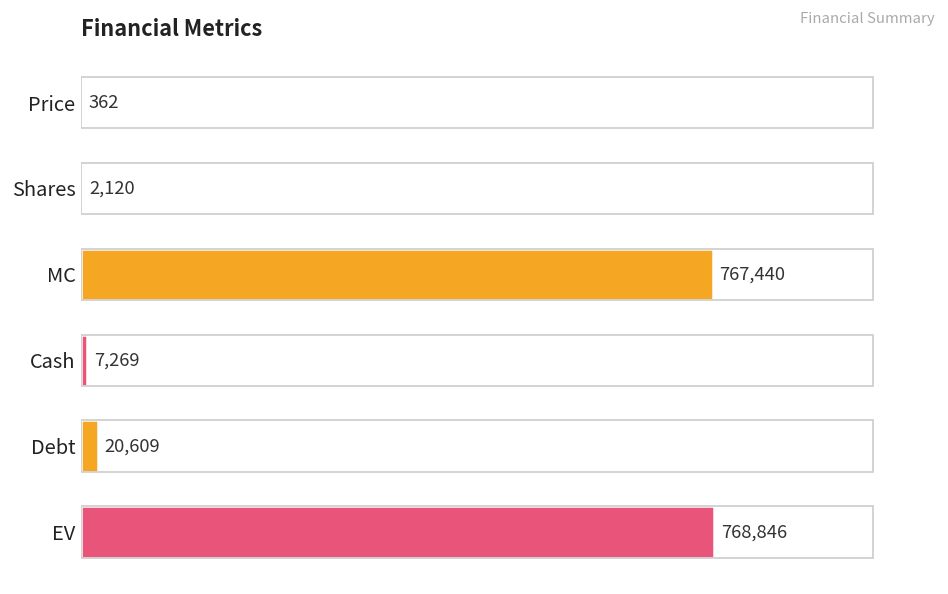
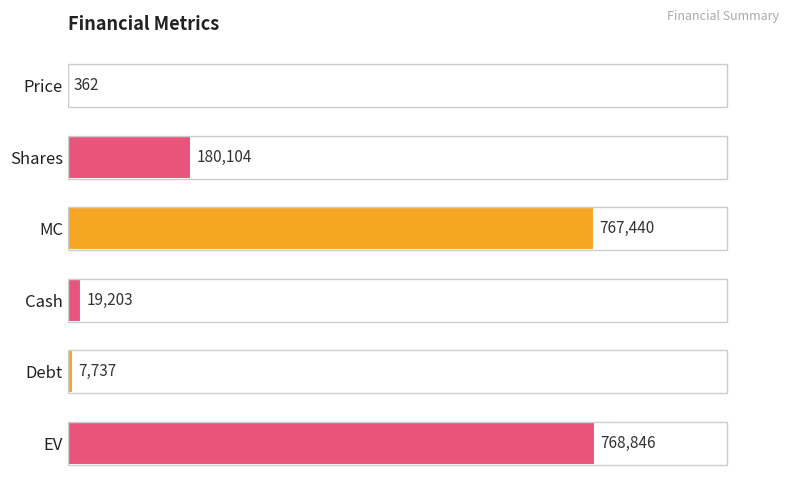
  {
-   "Shares": "2,120",
-   "Cash": "7,269",
-   "Debt": "20,609"
+   "Shares": "180,104",
+   "Cash": "19,203",
+   "Debt": "7,737"
  }
